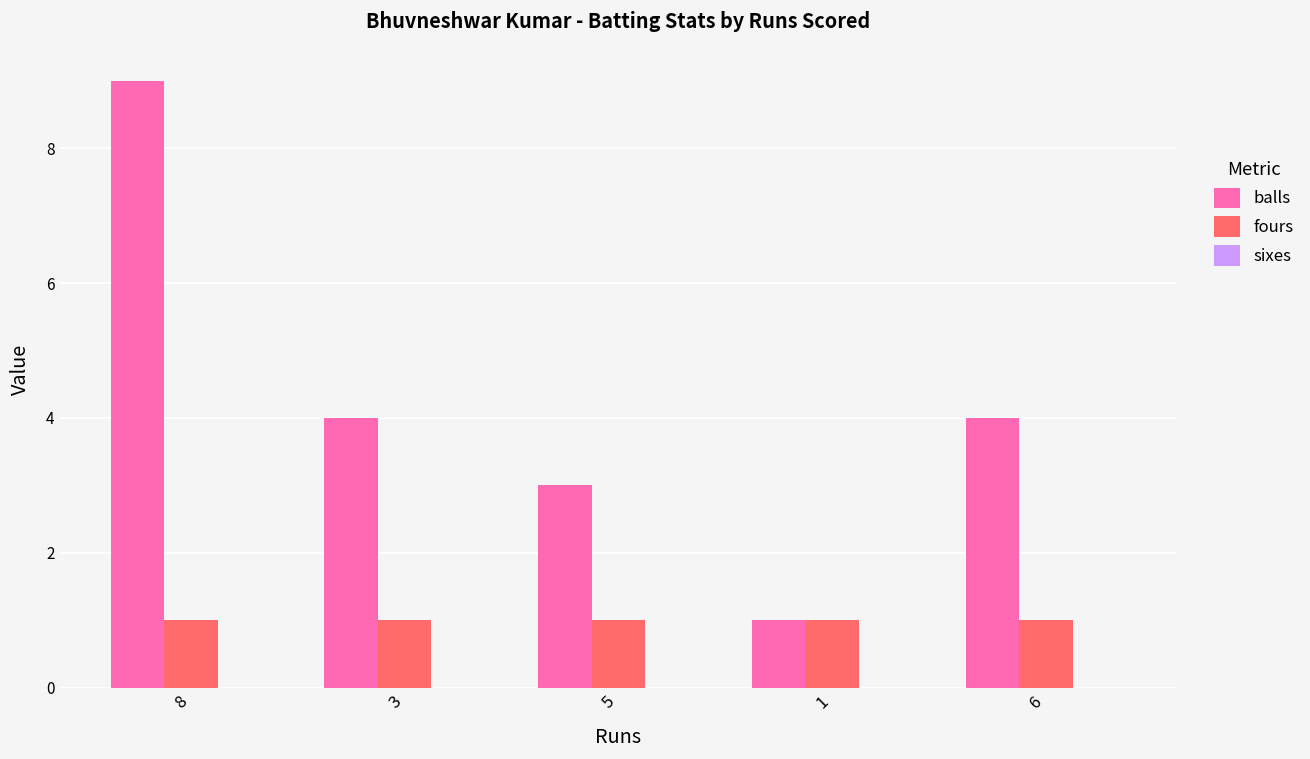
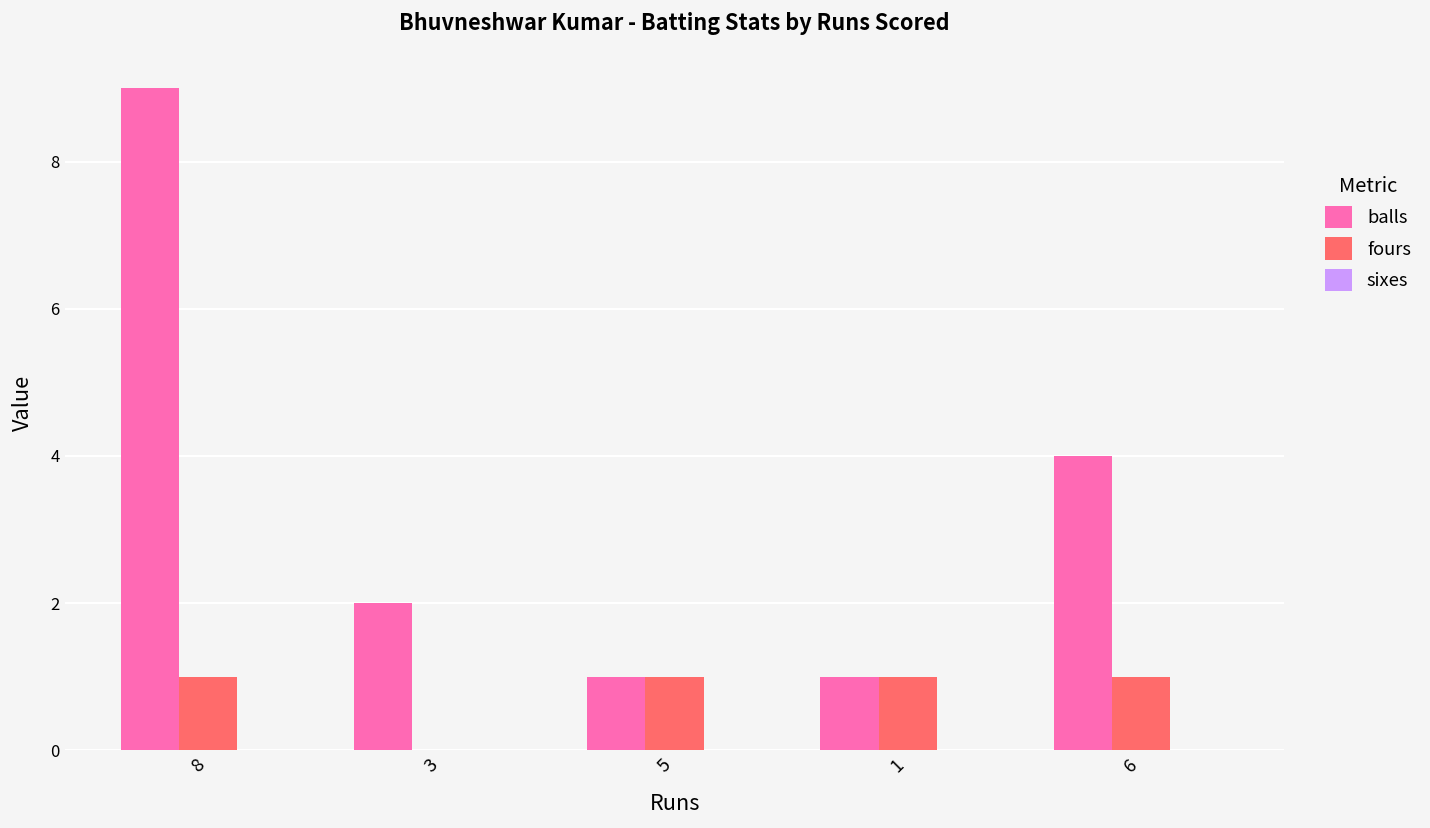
  {
    "balls": {
      "8": 9,
-     "3": 4,
-     "5": 3,
+     "3": 2,
+     "5": 1,
      "1": 1,
      "6": 4
    },
    "fours": {
      "8": 1,
-     "3": 1,
+     "3": 0,
      "5": 1,
      "1": 1,
      "6": 1
    },
    "sixes": {
      "8": 0,
      "3": 0,
      "5": 0,
      "1": 0,
      "6": 0
    }
  }
